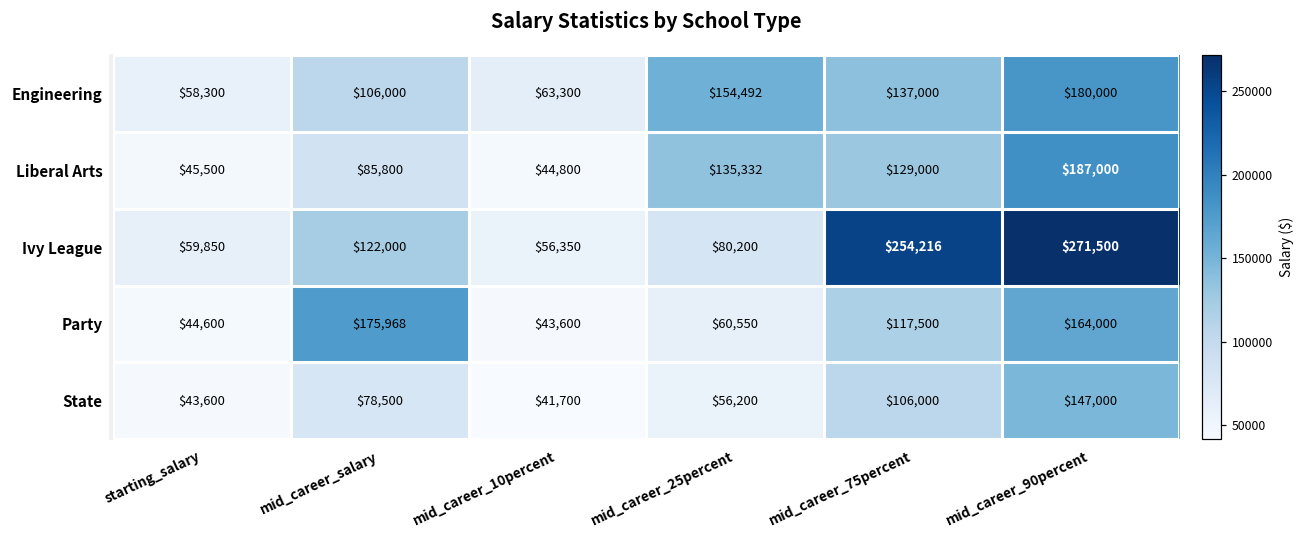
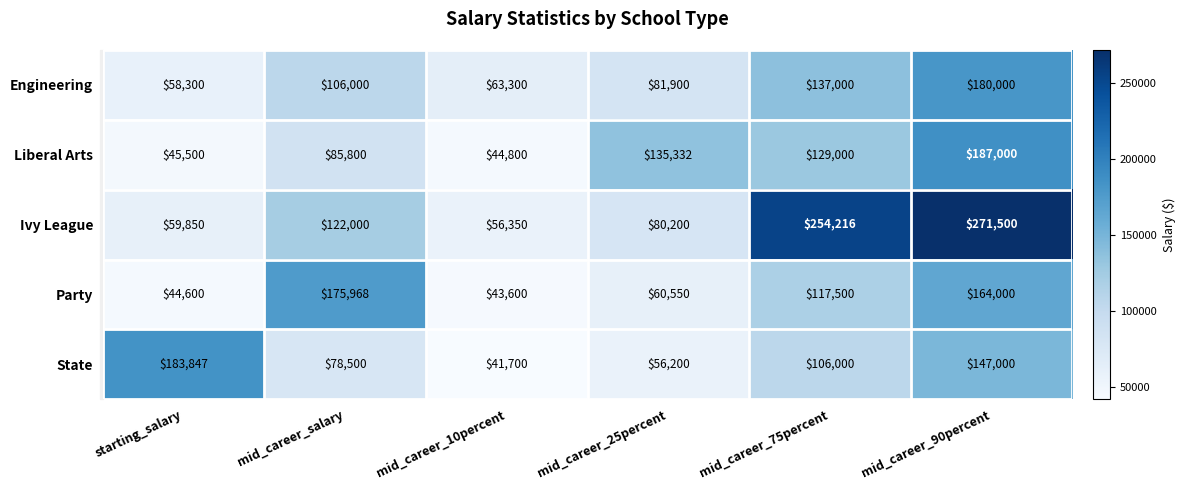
  {
    "Engineering": {
      "starting_salary": "$58,300",
      "mid_career_salary": "$106,000",
      "mid_career_10percent": "$63,300",
-     "mid_career_25percent": "$154,492",
+     "mid_career_25percent": "$81,900",
      "mid_career_75percent": "$137,000",
      "mid_career_90percent": "$180,000"
    },
    "Liberal Arts": {
      "starting_salary": "$45,500",
      "mid_career_salary": "$85,800",
      "mid_career_10percent": "$44,800",
      "mid_career_25percent": "$135,332",
      "mid_career_75percent": "$129,000",
      "mid_career_90percent": "$187,000"
    },
    "Ivy League": {
      "starting_salary": "$59,850",
      "mid_career_salary": "$122,000",
      "mid_career_10percent": "$56,350",
      "mid_career_25percent": "$80,200",
      "mid_career_75percent": "$254,216",
      "mid_career_90percent": "$271,500"
    },
    "Party": {
      "starting_salary": "$44,600",
      "mid_career_salary": "$175,968",
      "mid_career_10percent": "$43,600",
      "mid_career_25percent": "$60,550",
      "mid_career_75percent": "$117,500",
      "mid_career_90percent": "$164,000"
    },
    "State": {
-     "starting_salary": "$43,600",
+     "starting_salary": "$183,847",
      "mid_career_salary": "$78,500",
      "mid_career_10percent": "$41,700",
      "mid_career_25percent": "$56,200",
      "mid_career_75percent": "$106,000",
      "mid_career_90percent": "$147,000"
    }
  }
